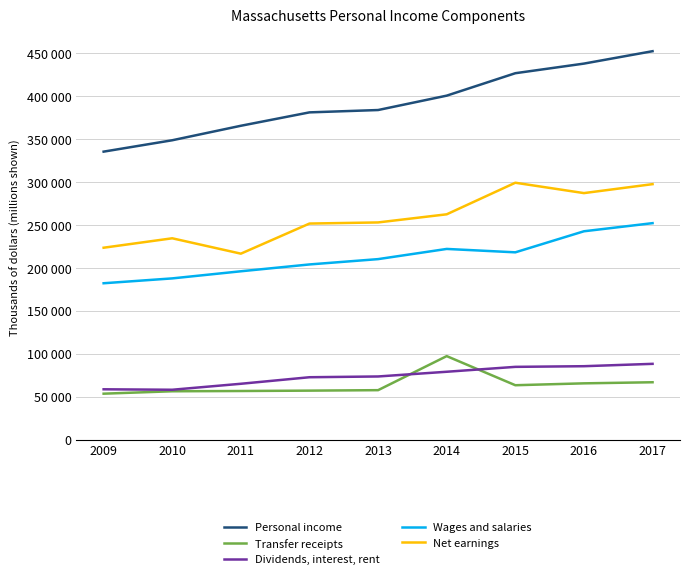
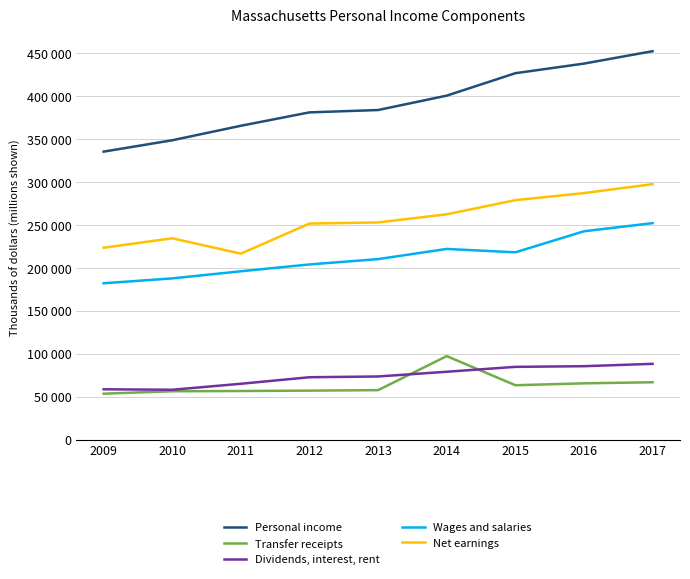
  {
    "Personal income": {
      "2009": 340000,
      "2010": 350000,
      "2011": 370000,
      "2012": 380000,
      "2013": 380000,
      "2014": 400000,
      "2015": 430000,
      "2016": 440000,
      "2017": 450000
    },
    "Transfer receipts": {
      "2009": 50000,
      "2011": 60000,
      "2012": 60000,
      "2013": 60000,
      "2014": 100000,
      "2015": 60000,
      "2016": 70000,
      "2017": 70000
    },
    "Dividends, interest, rent": {
      "2009": 60000,
      "2011": 60000,
      "2012": 70000,
      "2013": 70000,
      "2014": 80000,
      "2015": 80000,
      "2016": 90000,
      "2017": 90000
    },
    "Wages and salaries": {
      "2009": 180000,
      "2010": 190000,
      "2011": 200000,
      "2012": 200000,
      "2013": 210000,
      "2014": 220000,
      "2015": 220000,
      "2016": 240000,
      "2017": 250000
    },
    "Net earnings": {
      "2009": 220000,
      "2010": 230000,
      "2011": 220000,
      "2012": 250000,
      "2013": 250000,
      "2014": 260000,
-     "2015": 300000,
+     "2015": 280000,
      "2016": 290000,
      "2017": 300000
    }
  }
